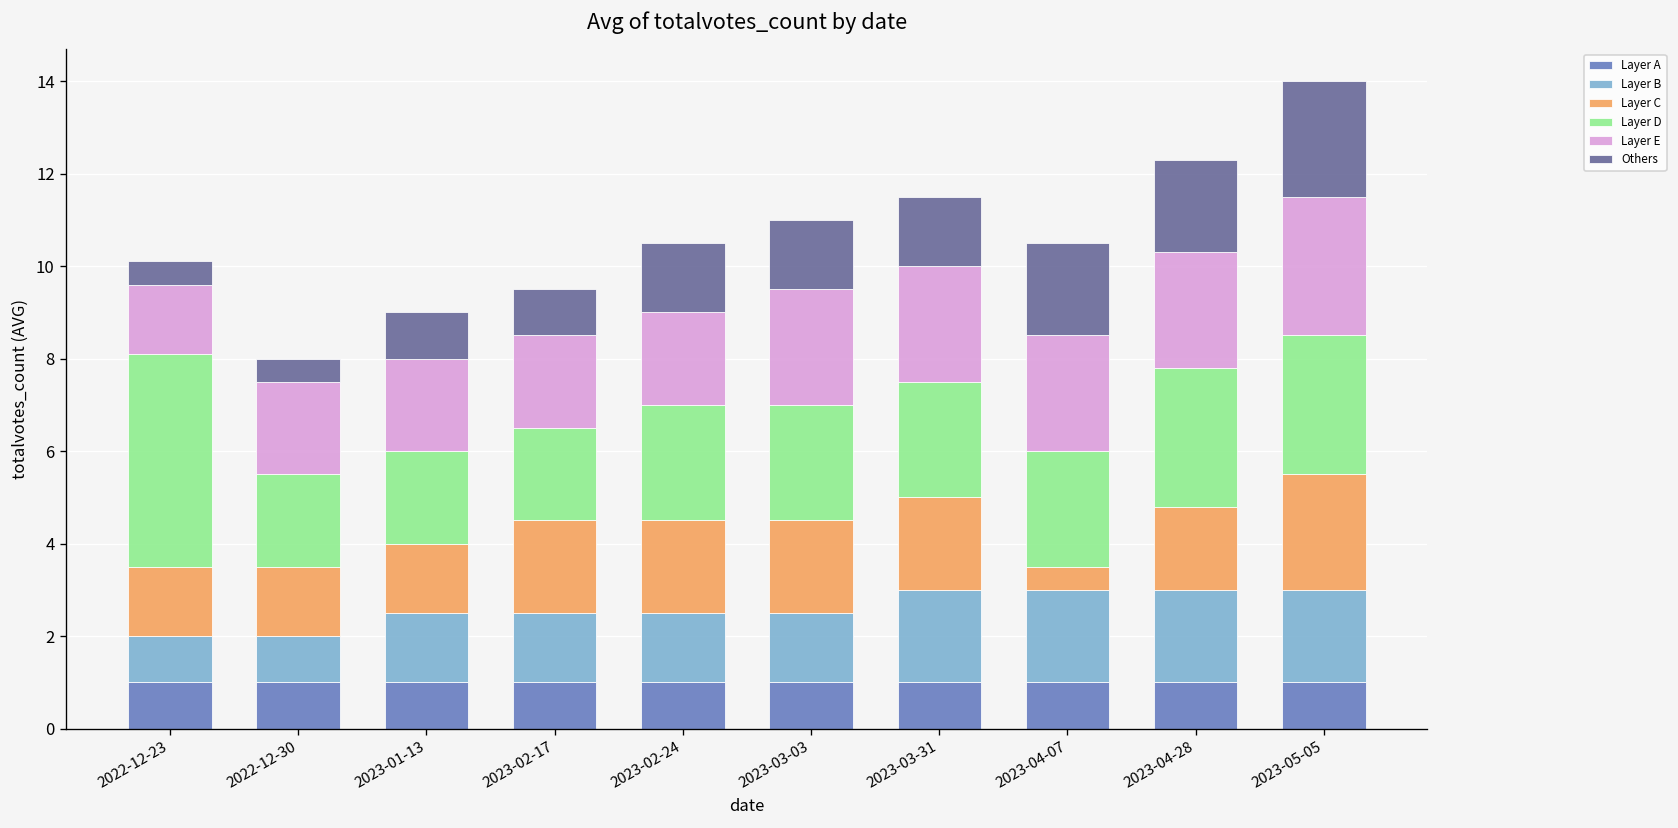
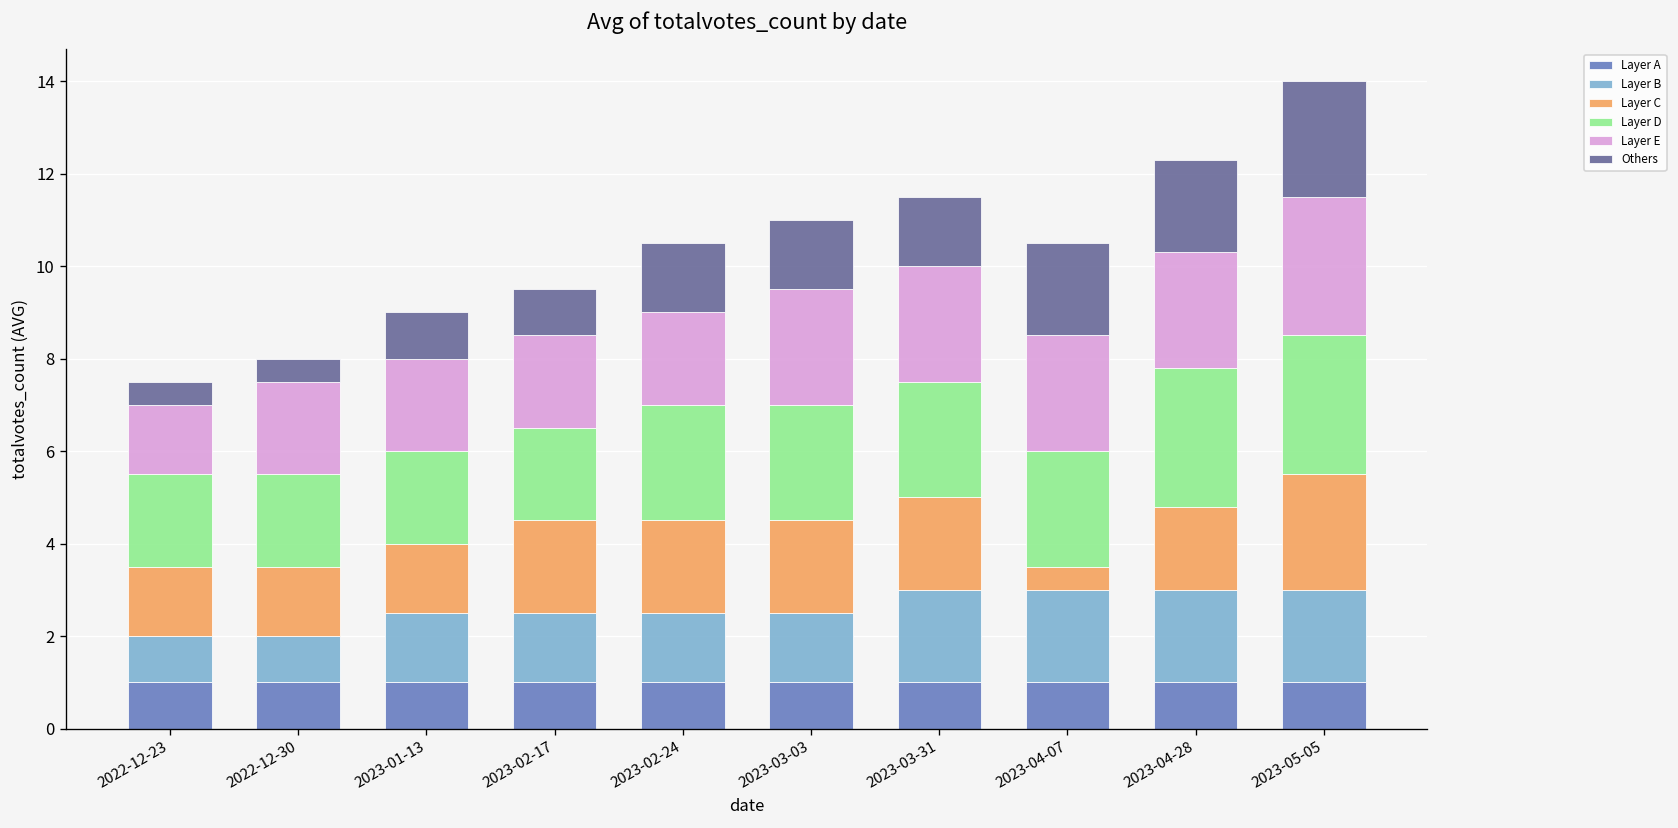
  {
    "Layer C": {
      "2022-12-23": 1.5,
      "2022-12-30": 1.5,
      "2023-01-13": 1.5,
      "2023-02-17": 2.0,
      "2023-02-24": 2.0,
      "2023-03-03": 2.0,
      "2023-03-31": 2.0,
      "2023-04-07": 0.5,
      "2023-04-28": 1.8,
      "2023-05-05": 2.5
    },
    "Layer D": {
-     "2022-12-23": 4.6,
+     "2022-12-23": 2.0,
      "2022-12-30": 2.0,
      "2023-01-13": 2.0,
      "2023-02-17": 2.0,
      "2023-02-24": 2.5,
      "2023-03-03": 2.5,
      "2023-03-31": 2.5,
      "2023-04-07": 2.5,
      "2023-04-28": 3.0,
      "2023-05-05": 3.0
    },
    "Layer E": {
      "2022-12-23": 1.5,
      "2022-12-30": 2.0,
      "2023-01-13": 2.0,
      "2023-02-17": 2.0,
      "2023-02-24": 2.0,
      "2023-03-03": 2.5,
      "2023-03-31": 2.5,
      "2023-04-07": 2.5,
      "2023-04-28": 2.5,
      "2023-05-05": 3.0
    }
  }
